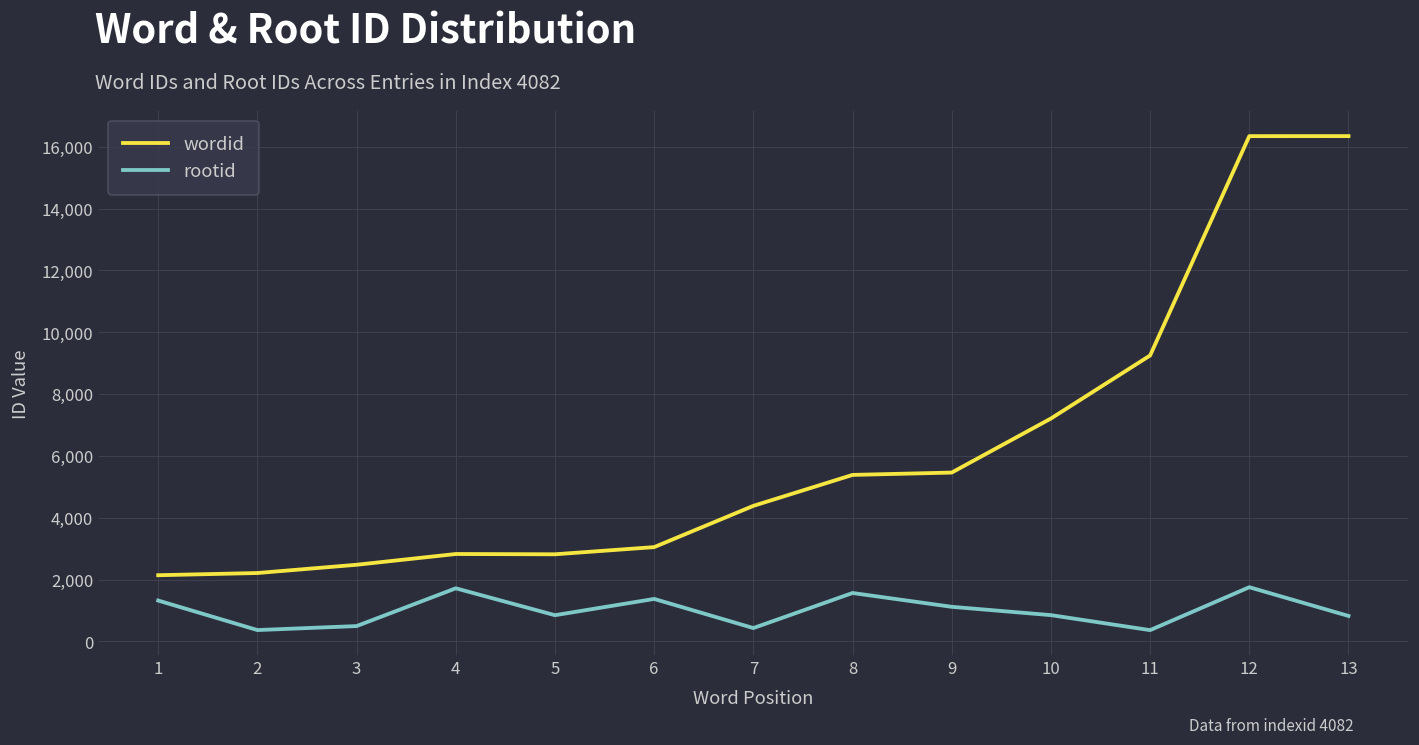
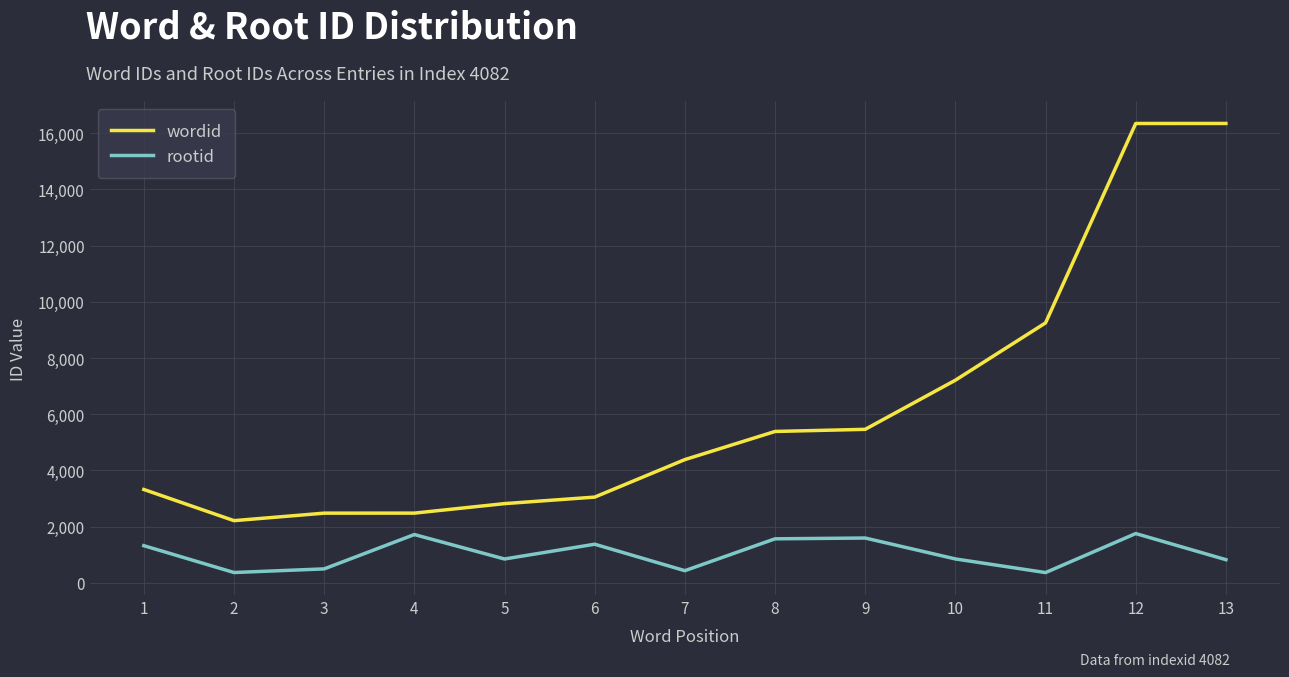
  {
    "wordid": {
-     "1": "2,100",
+     "1": "3,300",
      "2": "2,200",
      "3": "2,500",
-     "4": "2,800",
+     "4": "2,500",
      "5": "2,800",
      "6": "3,100",
      "7": "4,400",
      "8": "5,400",
      "9": "5,500",
      "10": "7,200",
      "11": "9,300",
      "12": "16,300",
      "13": "16,300"
    },
    "rootid": {
      "1": "1,300",
      "2": "400",
      "3": "500",
      "4": "1,700",
      "5": "900",
      "6": "1,400",
      "7": "400",
      "8": "1,600",
-     "9": "1,100",
+     "9": "1,600",
      "10": "900",
      "11": "400",
      "12": "1,800",
      "13": "800"
    }
  }
